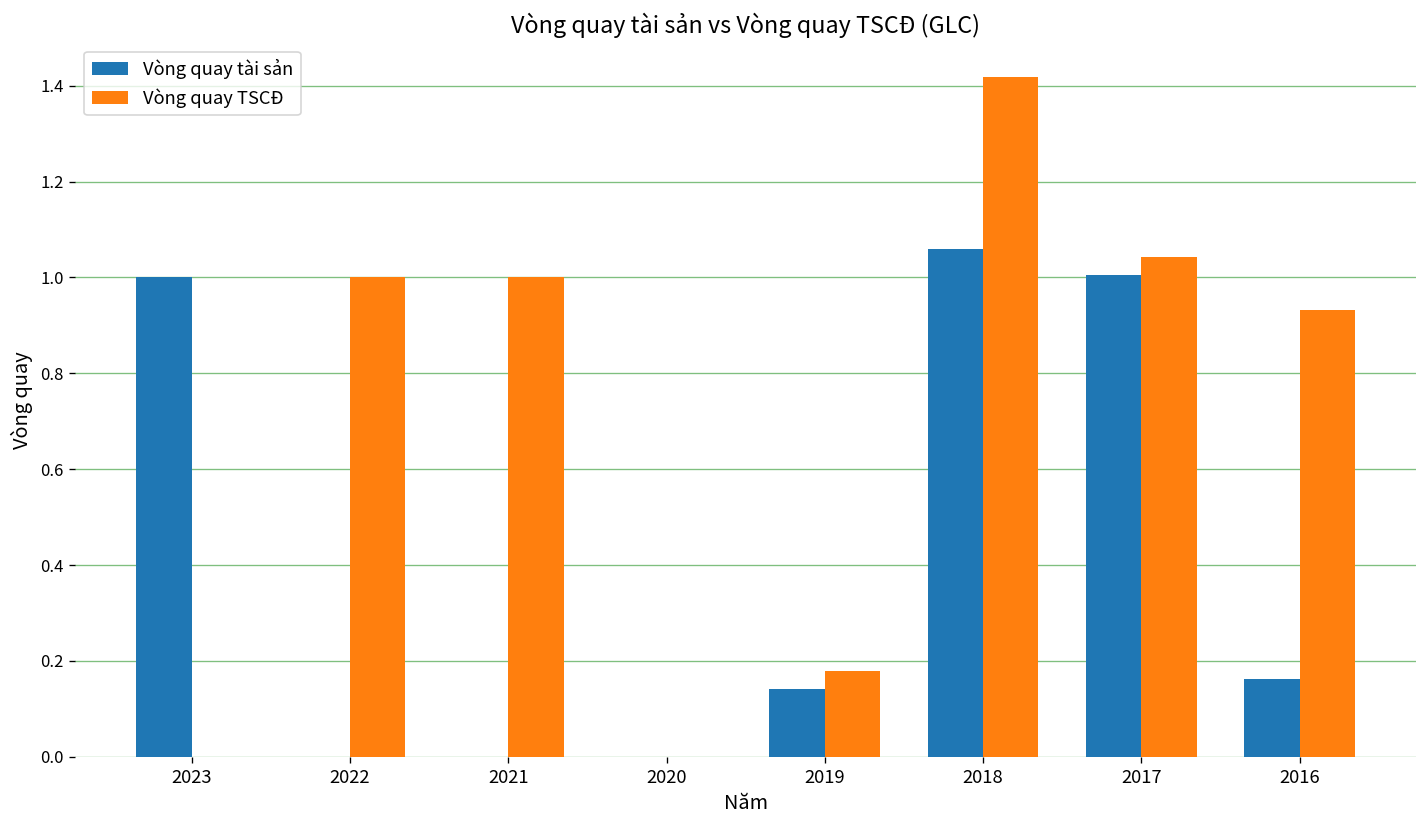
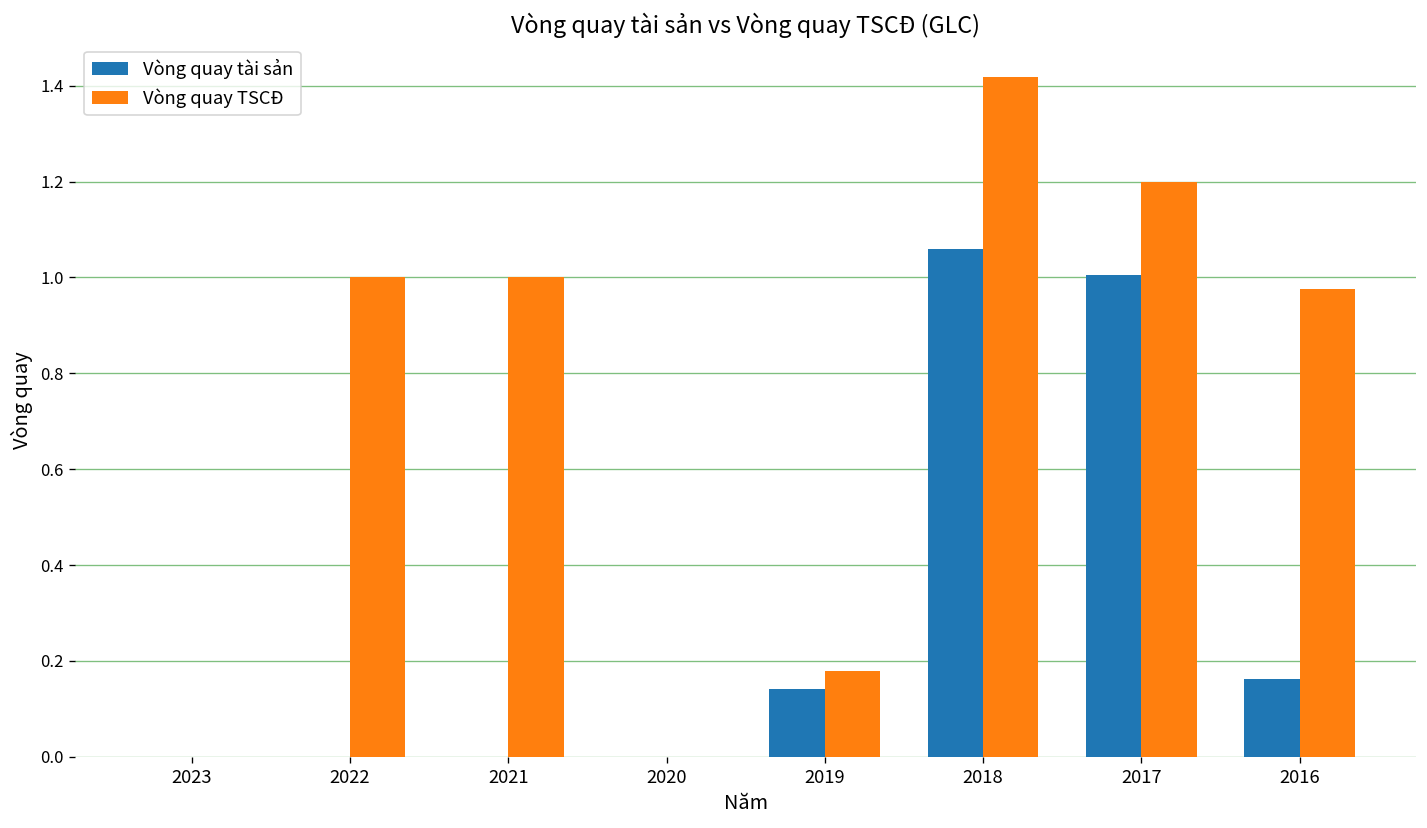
  {
    "Vòng quay tài sản": {
-     "2023": 1,
+     "2023": 0,
      "2022": 0,
      "2021": 0,
      "2020": 0,
      "2019": 0.14,
      "2018": 1.06,
      "2017": 1,
      "2016": 0.16
    },
    "Vòng quay TSCĐ": {
      "2023": 0.00,
      "2022": 1.00,
      "2021": 1.00,
      "2020": 0.00,
      "2019": 0.18,
      "2018": 1.42,
-     "2017": 1.04,
-     "2016": 0.93
+     "2017": 1.20,
+     "2016": 0.98
    }
  }
